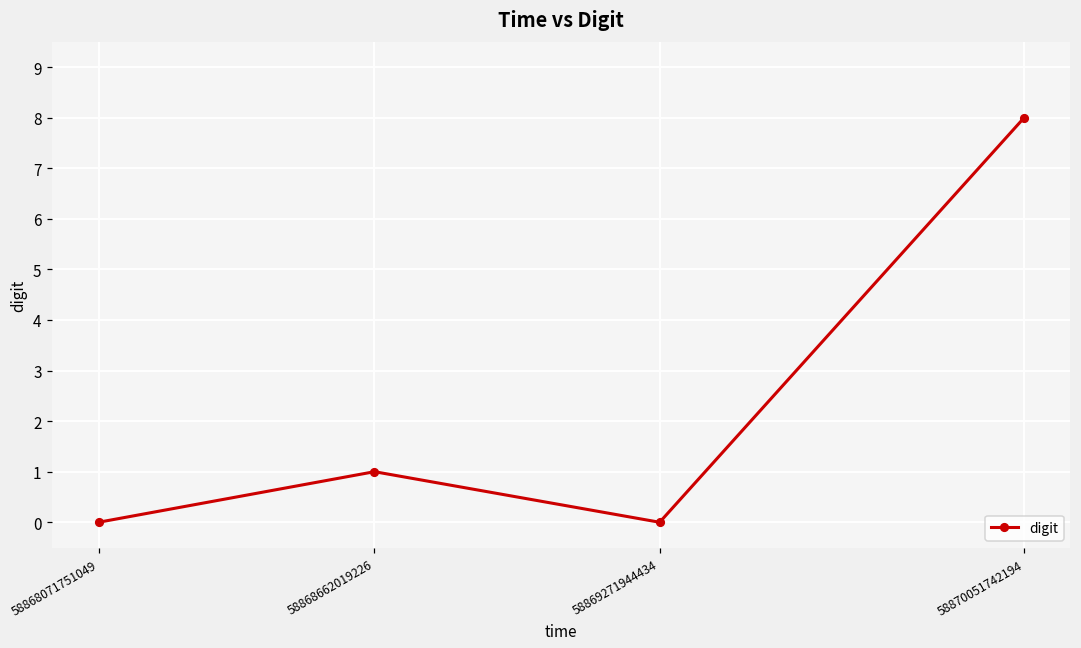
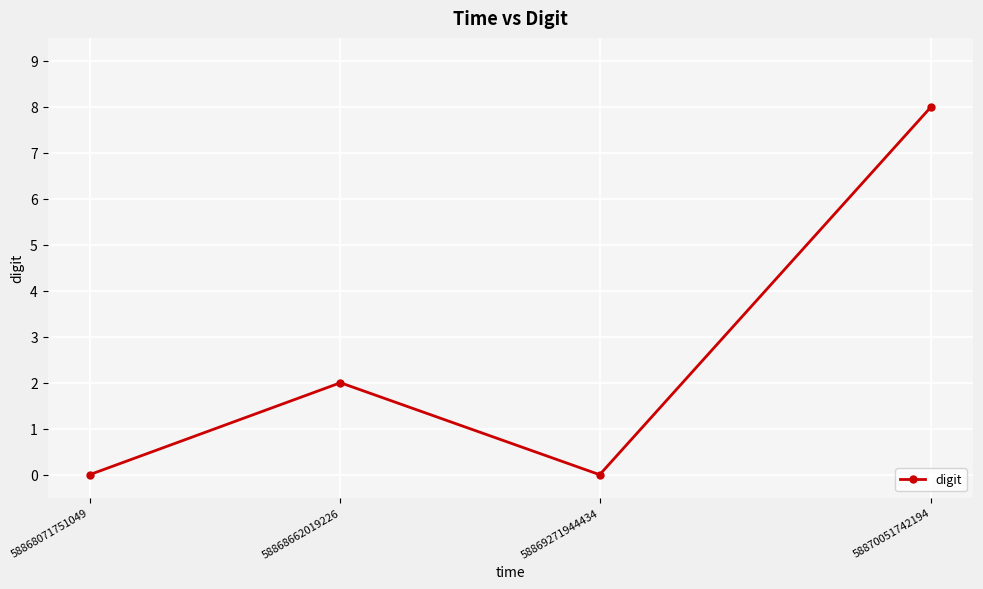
  {
    "58868071751049": 0,
-   "58868662019226": 1,
+   "58868662019226": 2,
    "58869271944434": 0,
    "58870051742194": 8
  }
